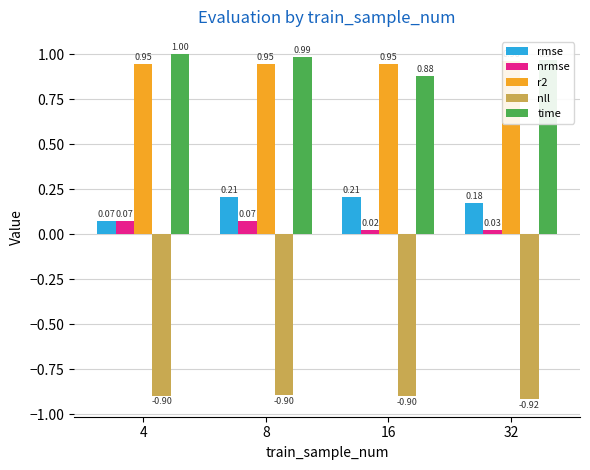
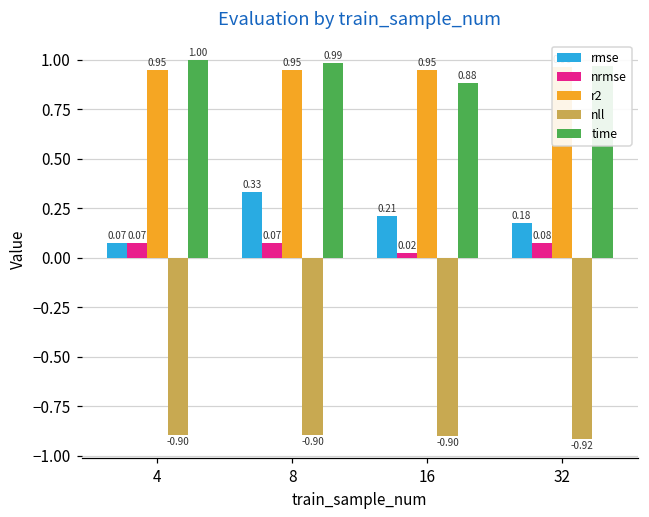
  {
    "rmse": {
      "4": 0.07,
-     "8": 0.21,
+     "8": 0.33,
      "16": 0.21,
      "32": 0.18
    },
    "nrmse": {
      "4": 0.07,
      "8": 0.07,
      "16": 0.02,
-     "32": 0.03
+     "32": 0.08
    },
    "r2": {
      "4": 0.95,
      "8": 0.95,
      "16": 0.95
    },
    "nll": {
      "4": -0.90,
      "8": -0.90,
      "16": -0.90,
      "32": -0.92
    },
    "time": {
      "4": 1.00,
      "8": 0.99,
      "16": 0.88
    }
  }
